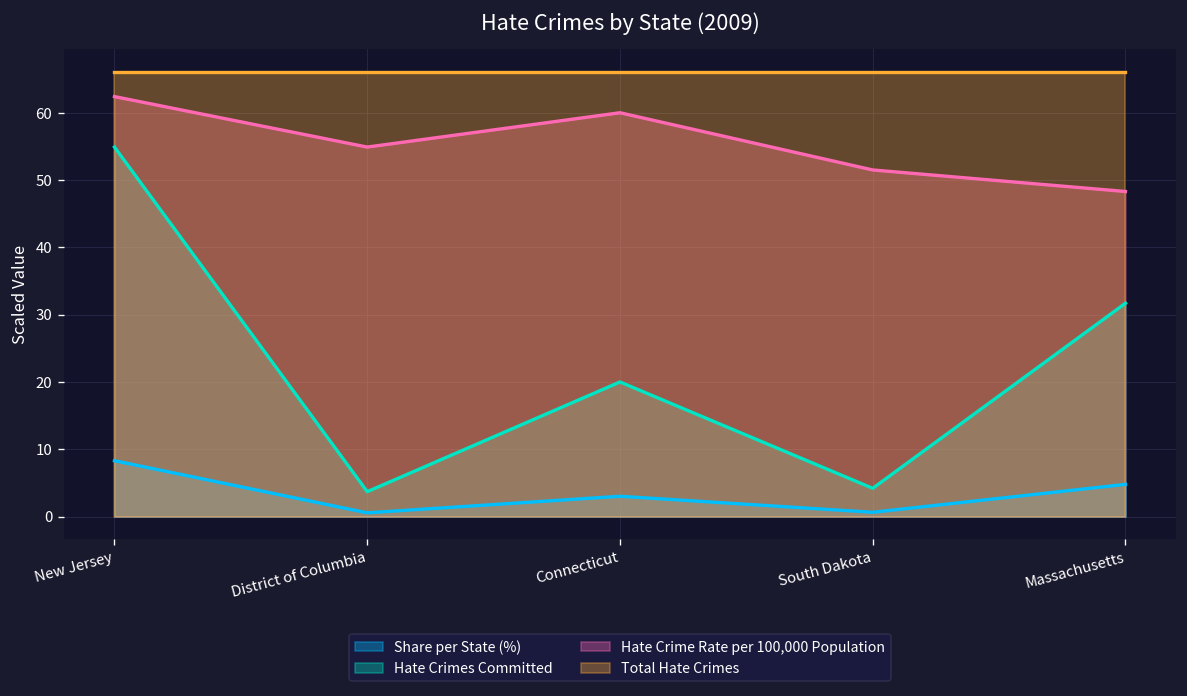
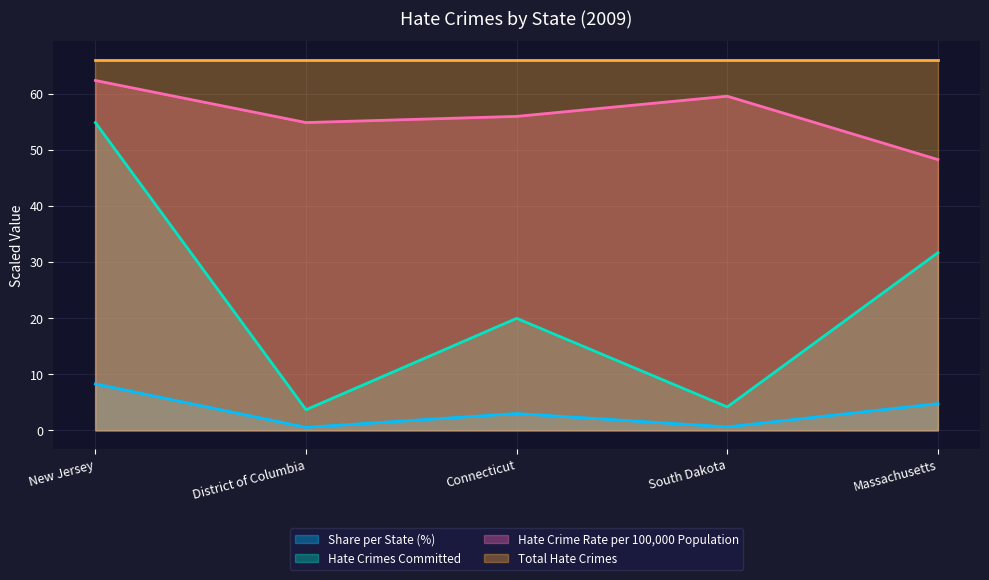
  {
    "Hate Crime Rate per 100,000 Population": {
      "New Jersey": 62,
      "District of Columbia": 55,
-     "Connecticut": 60,
-     "South Dakota": 52,
+     "Connecticut": 56,
+     "South Dakota": 60,
      "Massachusetts": 48
    },
    "Total Hate Crimes": {
      "New Jersey": 66,
      "District of Columbia": 66,
      "Connecticut": 66,
      "South Dakota": 66,
      "Massachusetts": 66
    }
  }
